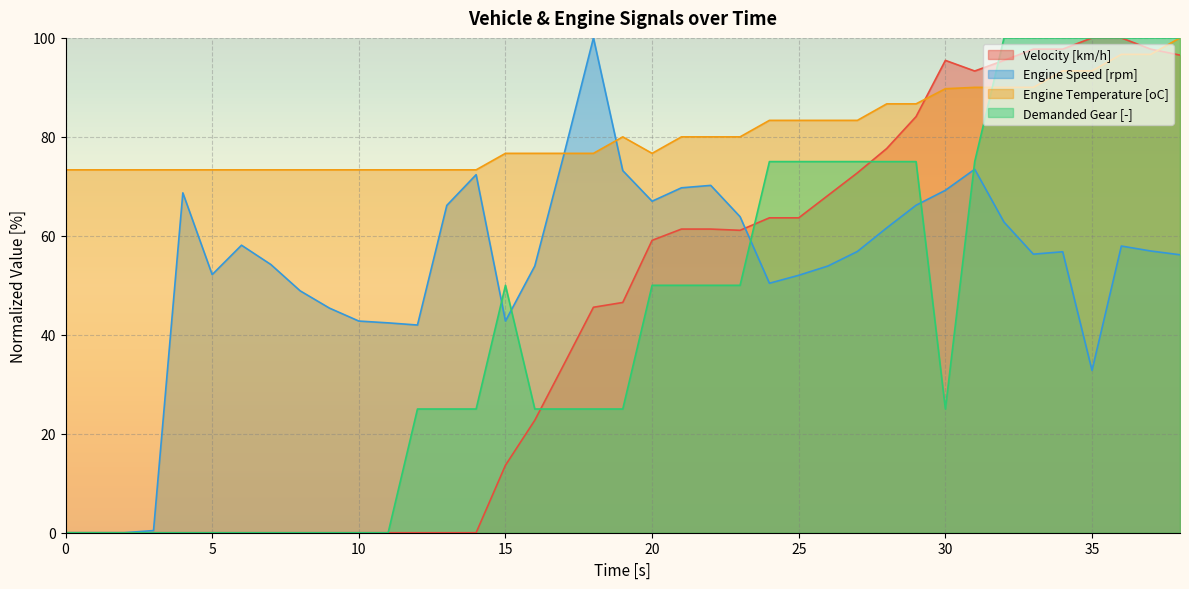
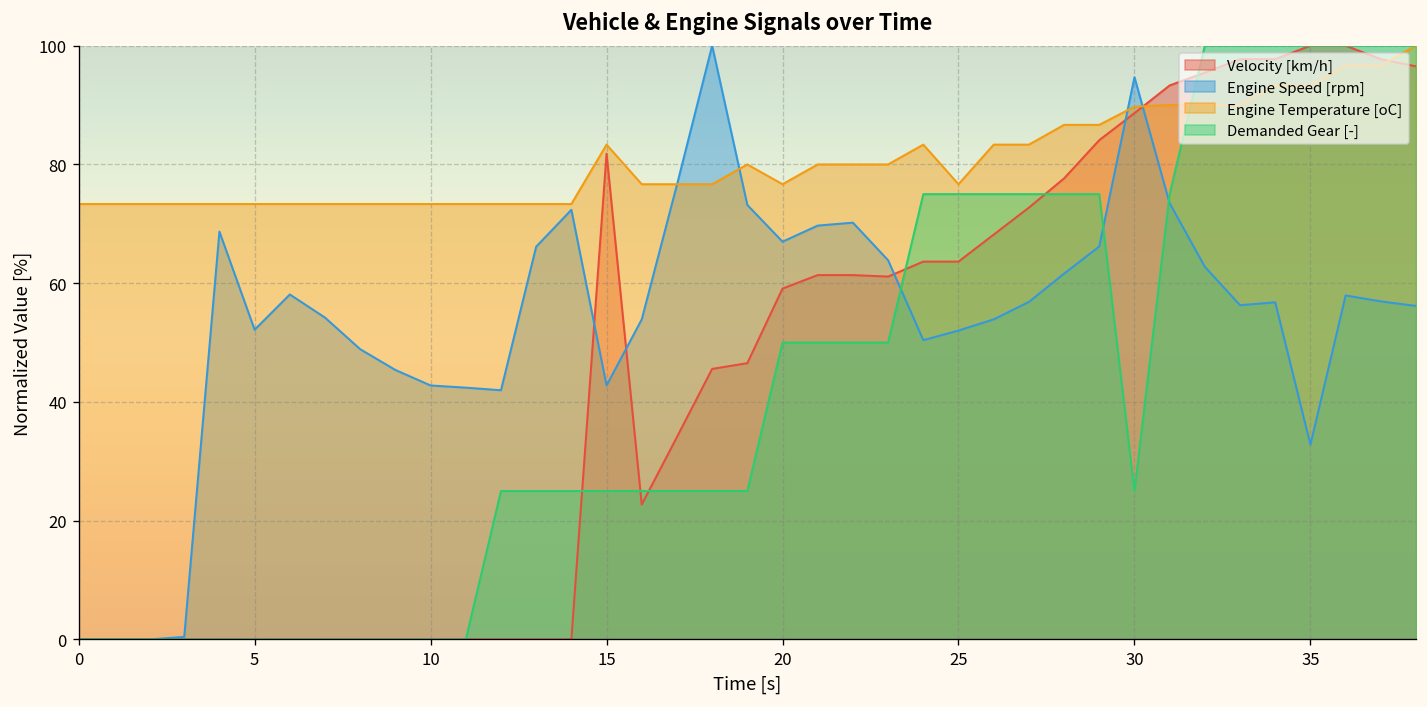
  {
    "Velocity [km/h]": {
-     "15": 14,
+     "15": 82,
      "20": 59,
      "25": 64,
-     "30": 95
+     "30": 89
    },
    "Engine Speed [rpm]": {
      "5": 52,
      "10": 43,
      "15": 43,
      "20": 67,
      "25": 52,
-     "30": 69,
+     "30": 95,
      "35": 33
    },
    "Engine Temperature [oC]": {
      "0": 73,
      "5": 73,
      "10": 73,
-     "15": 77,
+     "15": 83,
      "20": 77,
-     "25": 83,
+     "25": 77,
      "30": 90
    },
    "Demanded Gear [-]": {
-     "15": 50,
+     "15": 25,
      "20": 50,
      "25": 75,
      "30": 25
    }
  }
